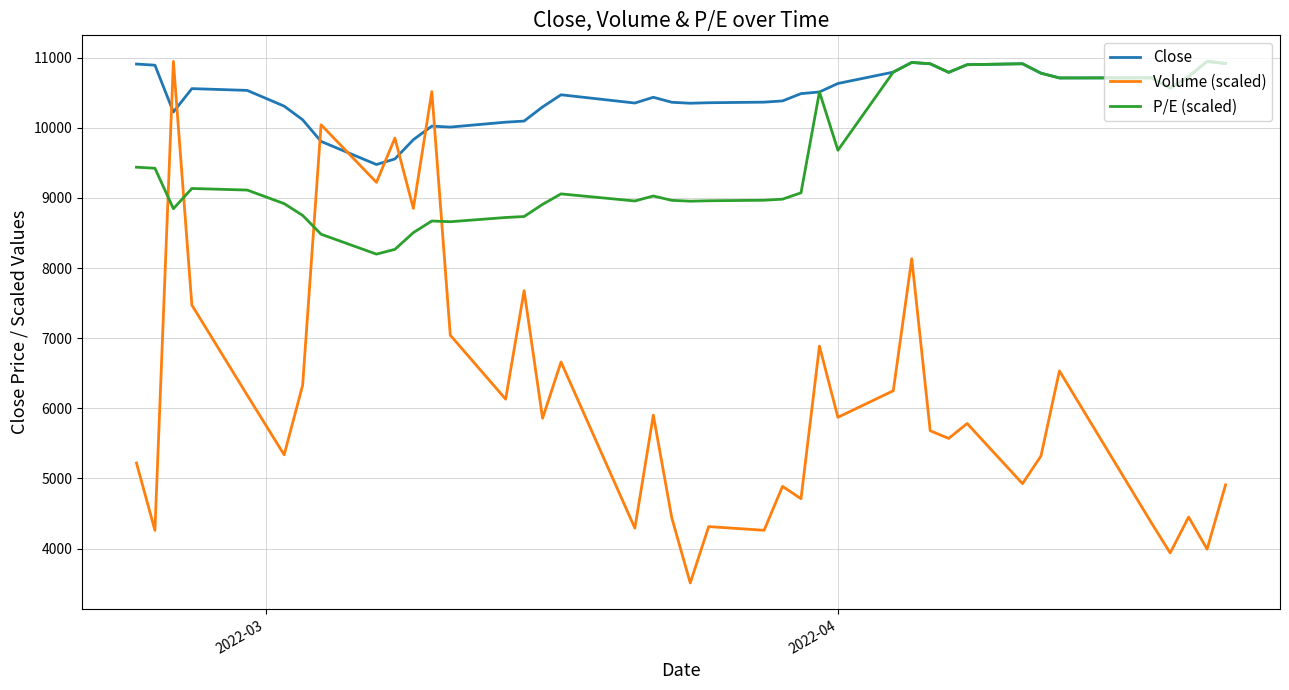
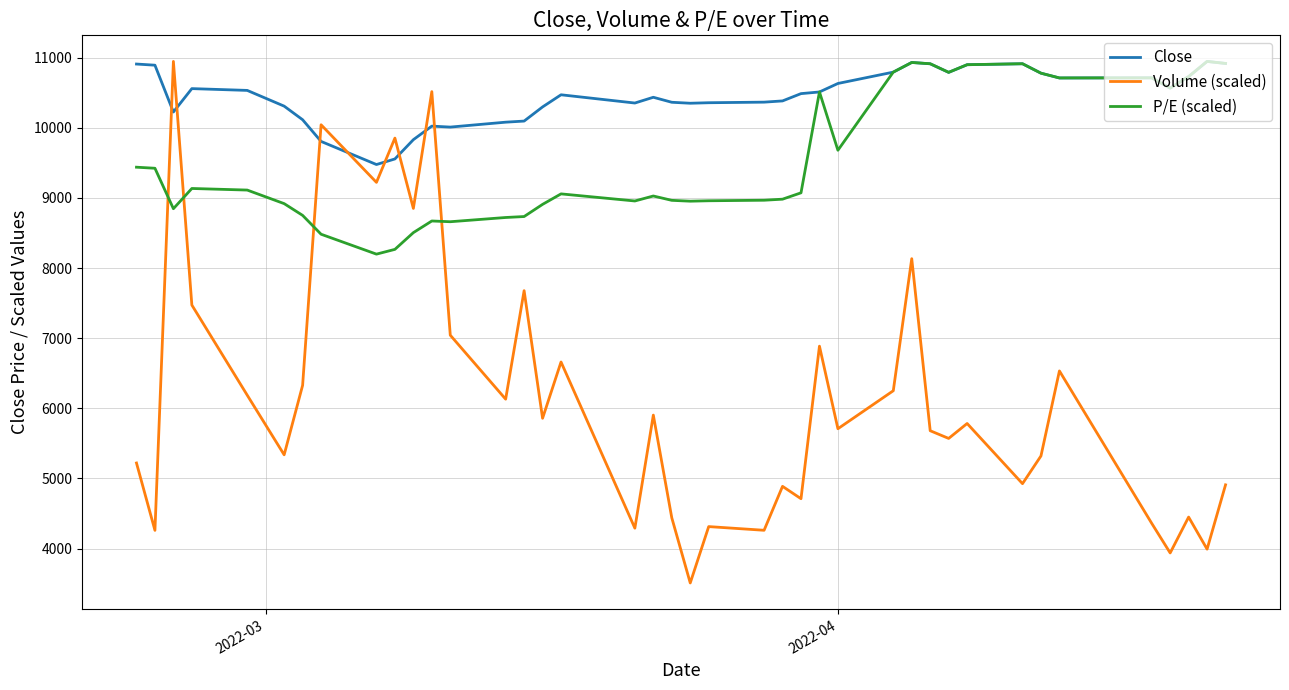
  {
    "Close": {
      "2022-04": 10600
    },
    "Volume (scaled)": {
-     "2022-04": 5900
+     "2022-04": 5700
    },
    "P/E (scaled)": {
      "2022-04": 9700
    }
  }
